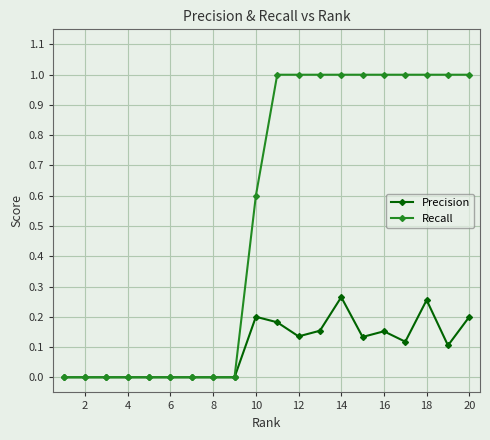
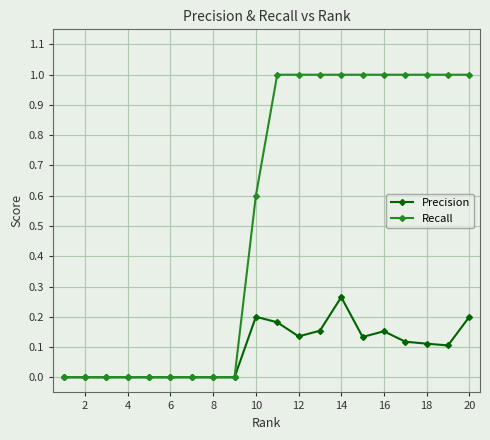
  {
    "Precision": {
      "10": 0.20,
      "12": 0.14,
      "14": 0.26,
      "16": 0.15,
-     "18": 0.26,
+     "18": 0.11,
      "20": 0.20
    },
    "Recall": {
      "10": 0.60,
      "12": 1.00,
      "14": 1.00,
      "16": 1.00,
      "18": 1.00,
      "20": 1.00
    }
  }
